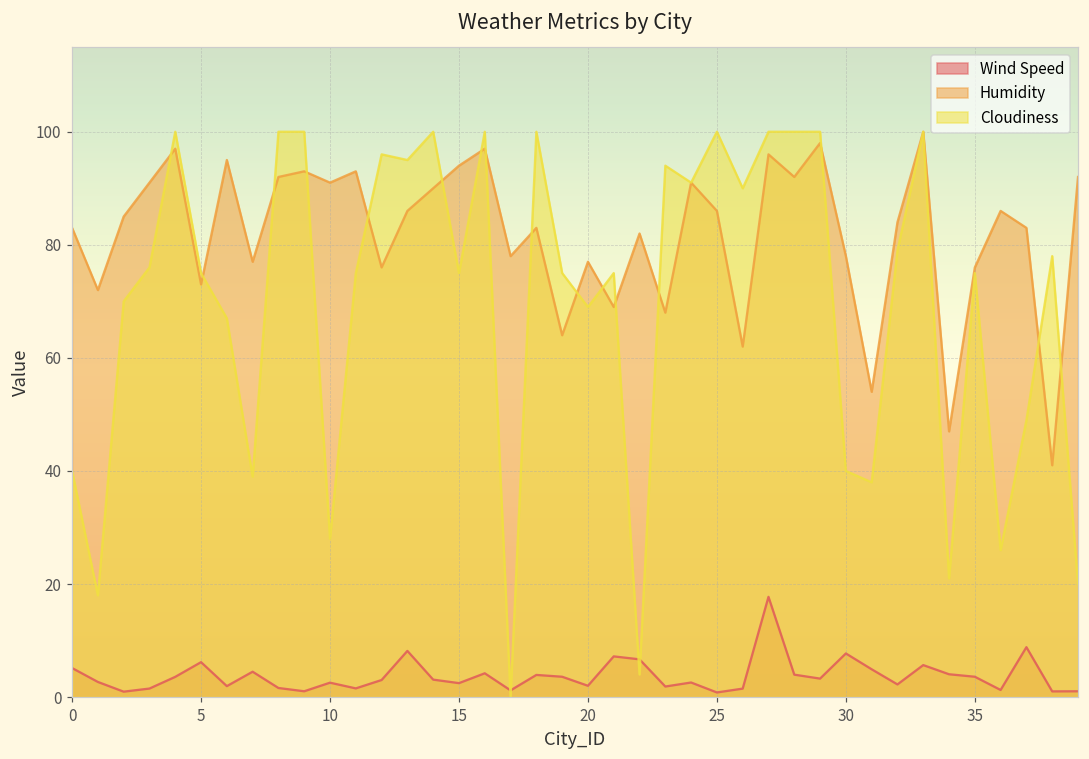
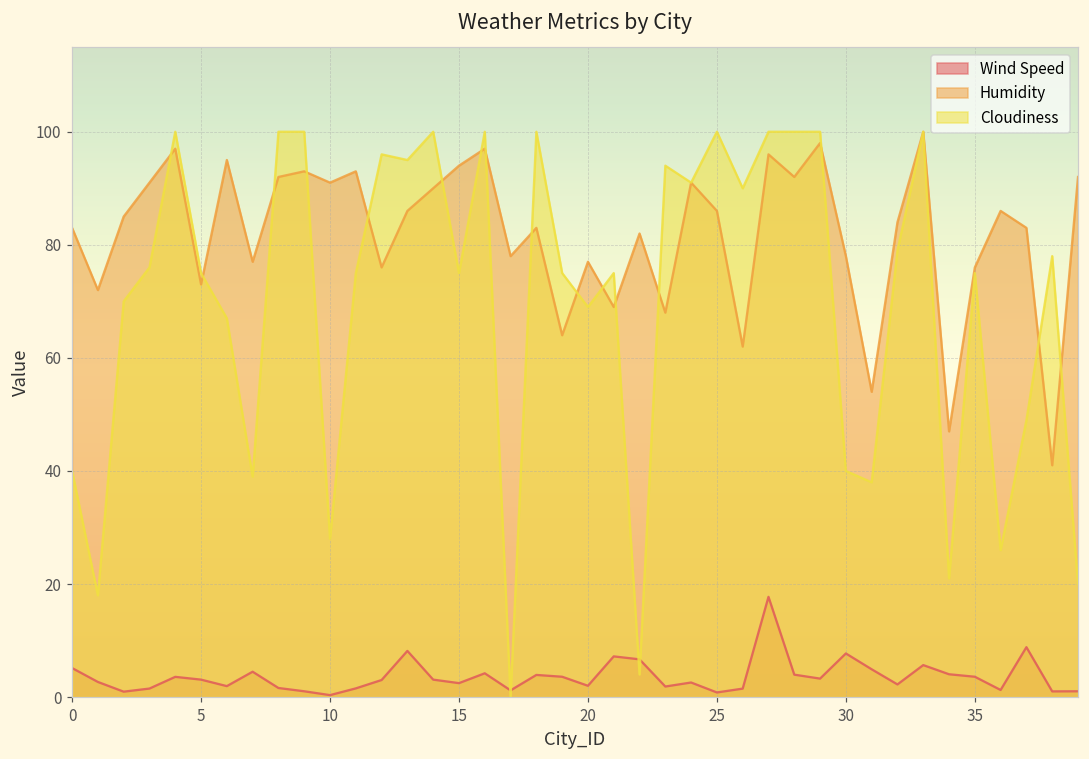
  {
    "Wind Speed": {
      "0": 5,
-     "5": 6,
-     "10": 3,
+     "5": 3,
+     "10": 0,
      "15": 2,
      "20": 2,
      "25": 1,
      "30": 8,
      "35": 4
    }
  }
